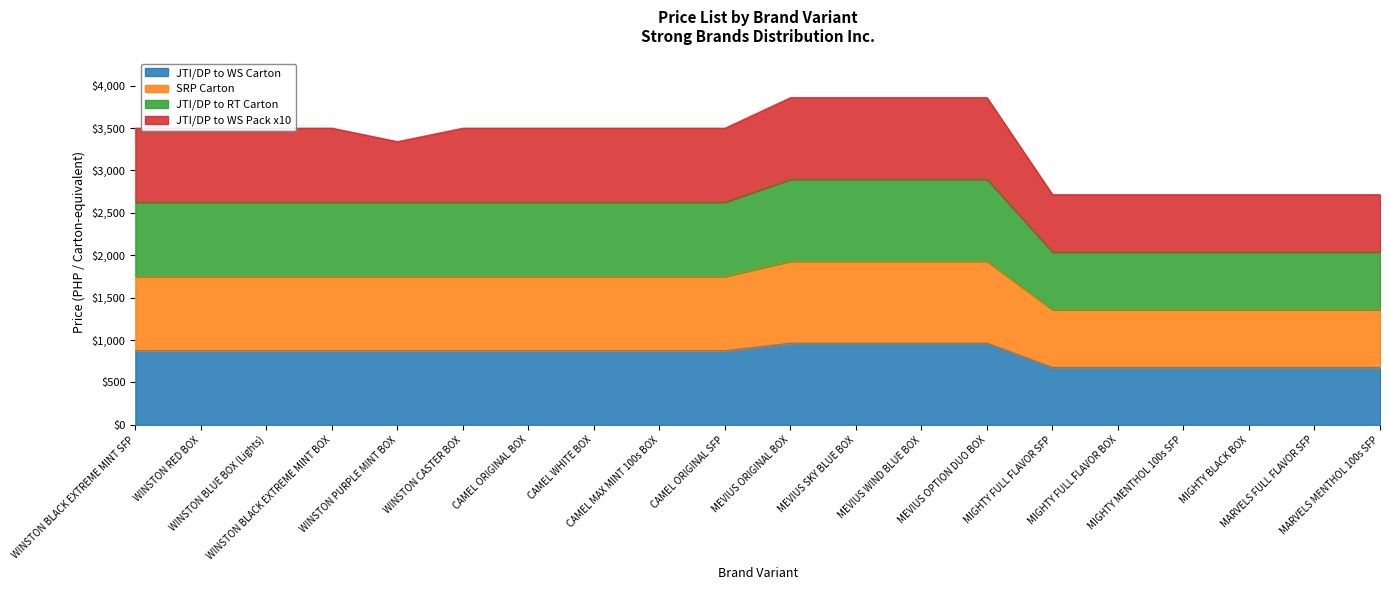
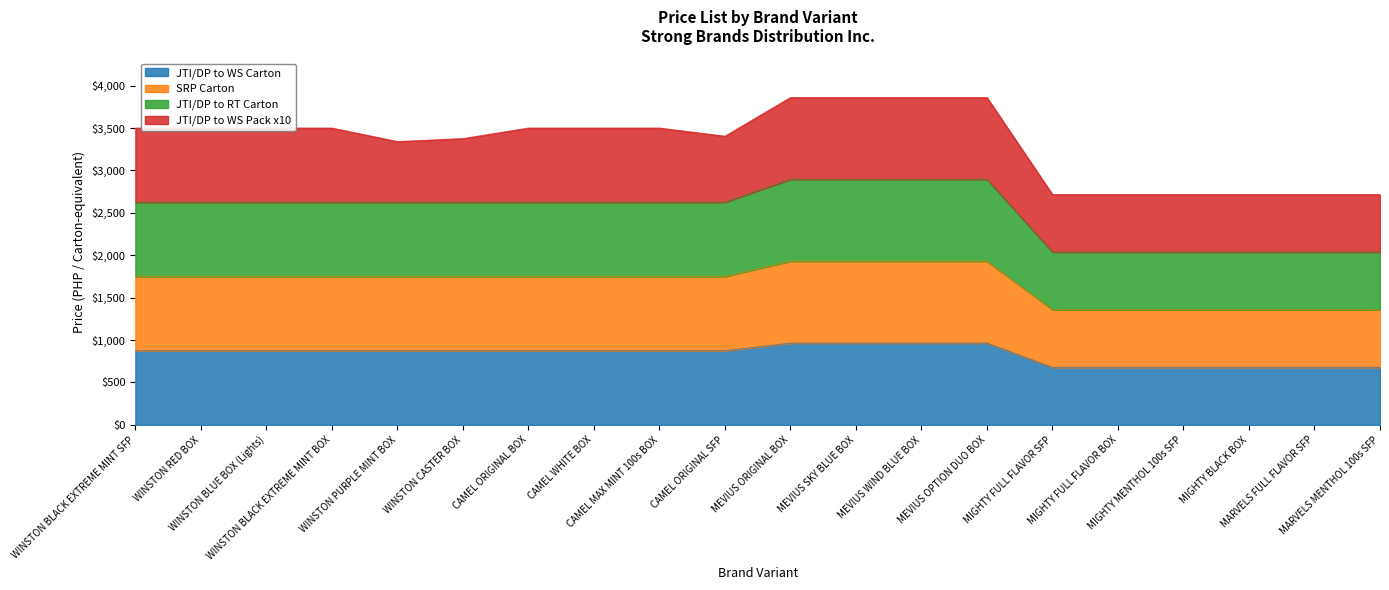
  {
    "JTI/DP to WS Carton": {
      "WINSTON BLACK EXTREME MINT SFP": "$900",
      "WINSTON RED BOX": "$900",
      "WINSTON BLUE BOX (Lights)": "$900",
      "WINSTON BLACK EXTREME MINT BOX": "$900",
      "WINSTON PURPLE MINT BOX": "$900",
      "WINSTON CASTER BOX": "$900",
      "CAMEL ORIGINAL BOX": "$900",
      "CAMEL WHITE BOX": "$900",
      "CAMEL MAX MINT 100s BOX": "$900",
      "CAMEL ORIGINAL SFP": "$900",
      "MEVIUS ORIGINAL BOX": "$1,000",
      "MEVIUS SKY BLUE BOX": "$1,000",
      "MEVIUS WIND BLUE BOX": "$1,000",
      "MEVIUS OPTION DUO BOX": "$1,000",
      "MIGHTY FULL FLAVOR SFP": "$700",
      "MIGHTY FULL FLAVOR BOX": "$700",
      "MIGHTY MENTHOL 100s SFP": "$700",
      "MIGHTY BLACK BOX": "$700",
      "MARVELS FULL FLAVOR SFP": "$700",
      "MARVELS MENTHOL 100s SFP": "$700"
    },
    "SRP Carton": {
      "WINSTON BLACK EXTREME MINT SFP": "$900",
      "WINSTON RED BOX": "$900",
      "WINSTON BLUE BOX (Lights)": "$900",
      "WINSTON BLACK EXTREME MINT BOX": "$900",
      "WINSTON PURPLE MINT BOX": "$900",
      "WINSTON CASTER BOX": "$900",
      "CAMEL ORIGINAL BOX": "$900",
      "CAMEL WHITE BOX": "$900",
      "CAMEL MAX MINT 100s BOX": "$900",
      "CAMEL ORIGINAL SFP": "$900",
      "MEVIUS ORIGINAL BOX": "$1,000",
      "MEVIUS SKY BLUE BOX": "$1,000",
      "MEVIUS WIND BLUE BOX": "$1,000",
      "MEVIUS OPTION DUO BOX": "$1,000",
      "MIGHTY FULL FLAVOR SFP": "$700",
      "MIGHTY FULL FLAVOR BOX": "$700",
      "MIGHTY MENTHOL 100s SFP": "$700",
      "MIGHTY BLACK BOX": "$700",
      "MARVELS FULL FLAVOR SFP": "$700",
      "MARVELS MENTHOL 100s SFP": "$700"
    },
    "JTI/DP to RT Carton": {
      "WINSTON BLACK EXTREME MINT SFP": "$900",
      "WINSTON RED BOX": "$900",
      "WINSTON BLUE BOX (Lights)": "$900",
      "WINSTON BLACK EXTREME MINT BOX": "$900",
      "WINSTON PURPLE MINT BOX": "$900",
      "WINSTON CASTER BOX": "$900",
      "CAMEL ORIGINAL BOX": "$900",
      "CAMEL WHITE BOX": "$900",
      "CAMEL MAX MINT 100s BOX": "$900",
      "CAMEL ORIGINAL SFP": "$900",
      "MEVIUS ORIGINAL BOX": "$1,000",
      "MEVIUS SKY BLUE BOX": "$1,000",
      "MEVIUS WIND BLUE BOX": "$1,000",
      "MEVIUS OPTION DUO BOX": "$1,000",
      "MIGHTY FULL FLAVOR SFP": "$700",
      "MIGHTY FULL FLAVOR BOX": "$700",
      "MIGHTY MENTHOL 100s SFP": "$700",
      "MIGHTY BLACK BOX": "$700",
      "MARVELS FULL FLAVOR SFP": "$700",
      "MARVELS MENTHOL 100s SFP": "$700"
    },
    "JTI/DP to WS Pack x10": {
      "WINSTON BLACK EXTREME MINT SFP": "$900",
      "WINSTON BLACK EXTREME MINT BOX": "$900",
      "WINSTON PURPLE MINT BOX": "$700",
-     "WINSTON CASTER BOX": "$900",
+     "WINSTON CASTER BOX": "$800",
      "CAMEL ORIGINAL BOX": "$900",
      "CAMEL WHITE BOX": "$900",
      "CAMEL MAX MINT 100s BOX": "$900",
-     "CAMEL ORIGINAL SFP": "$900",
+     "CAMEL ORIGINAL SFP": "$800",
      "MEVIUS ORIGINAL BOX": "$1,000",
      "MEVIUS SKY BLUE BOX": "$1,000",
      "MEVIUS WIND BLUE BOX": "$1,000",
      "MEVIUS OPTION DUO BOX": "$1,000",
      "MIGHTY FULL FLAVOR SFP": "$700",
      "MIGHTY FULL FLAVOR BOX": "$700",
      "MIGHTY MENTHOL 100s SFP": "$700",
      "MIGHTY BLACK BOX": "$700",
      "MARVELS FULL FLAVOR SFP": "$700",
      "MARVELS MENTHOL 100s SFP": "$700"
    }
  }
